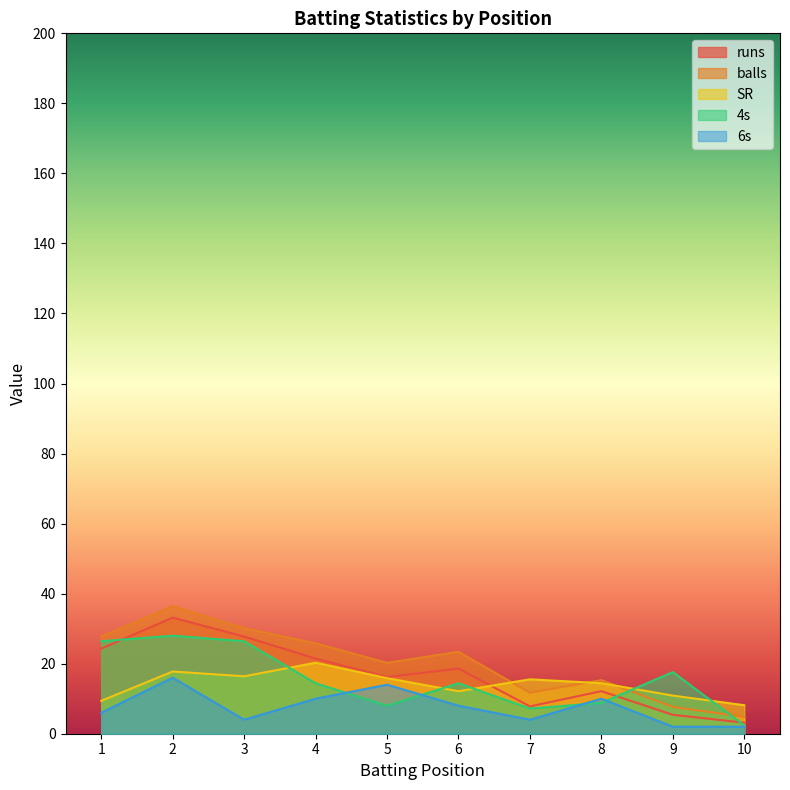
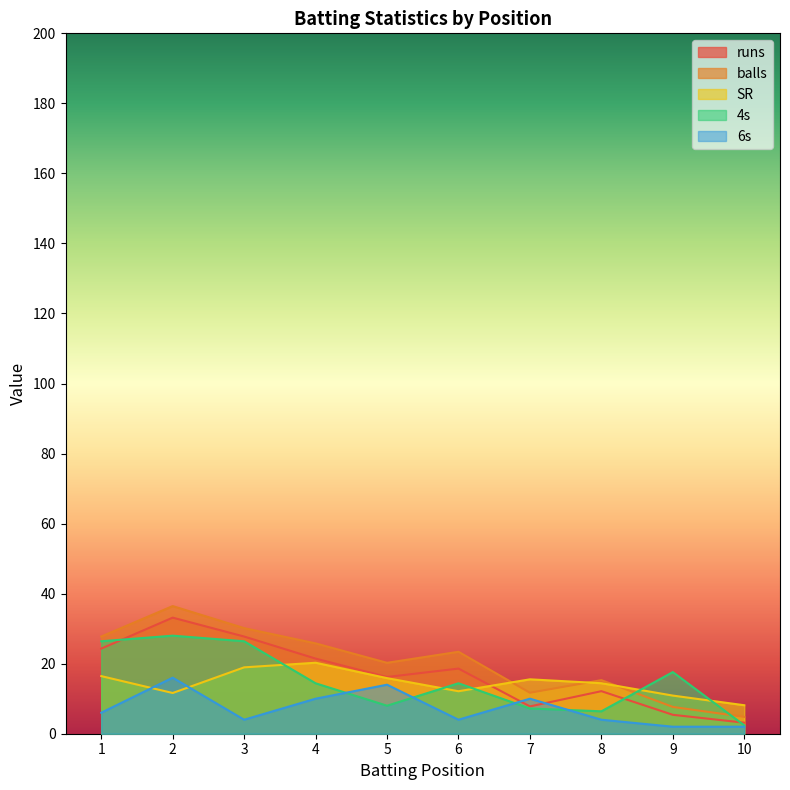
  {
    "SR": {
-     "1": 9,
-     "2": 18,
-     "3": 16,
+     "1": 16,
+     "2": 12,
+     "3": 19,
      "4": 20,
      "6": 12,
      "7": 16,
      "8": 14,
      "9": 11,
      "10": 8
    },
    "4s": {
      "1": 26,
      "2": 28,
      "3": 26,
      "4": 14,
      "5": 8,
      "6": 14,
-     "8": 9,
+     "8": 6,
      "9": 18
    },
    "6s": {
      "1": 6,
      "2": 16,
      "3": 4,
      "4": 10,
      "5": 14,
-     "6": 8,
-     "7": 4,
-     "8": 10,
+     "6": 4,
+     "7": 10,
+     "8": 4,
      "9": 2
    }
  }
